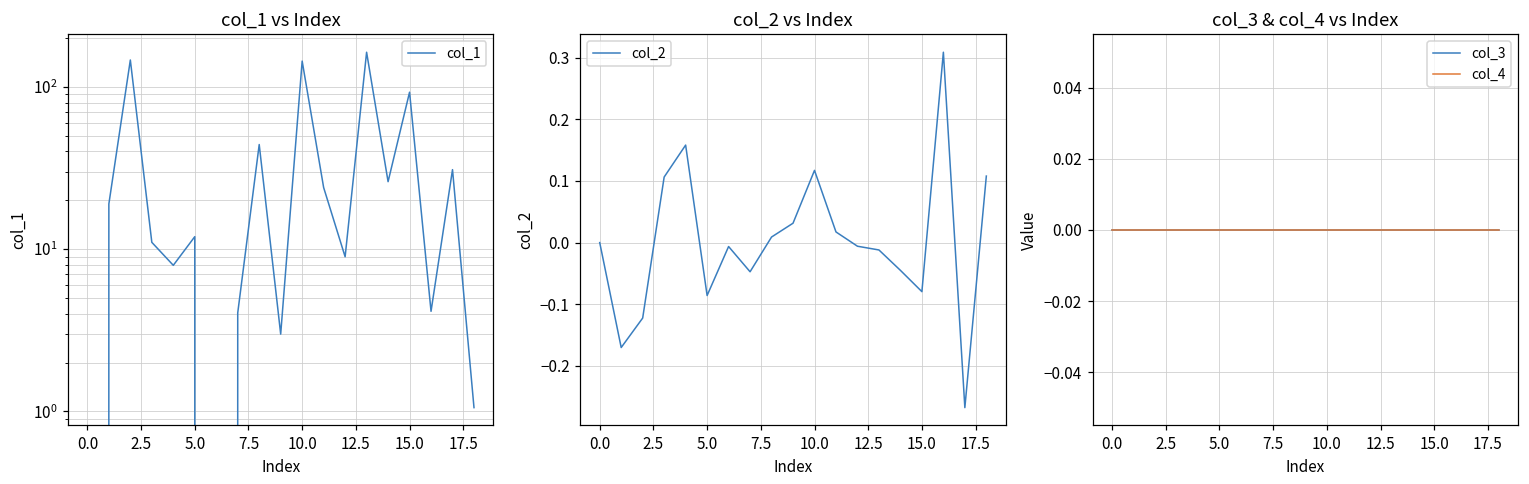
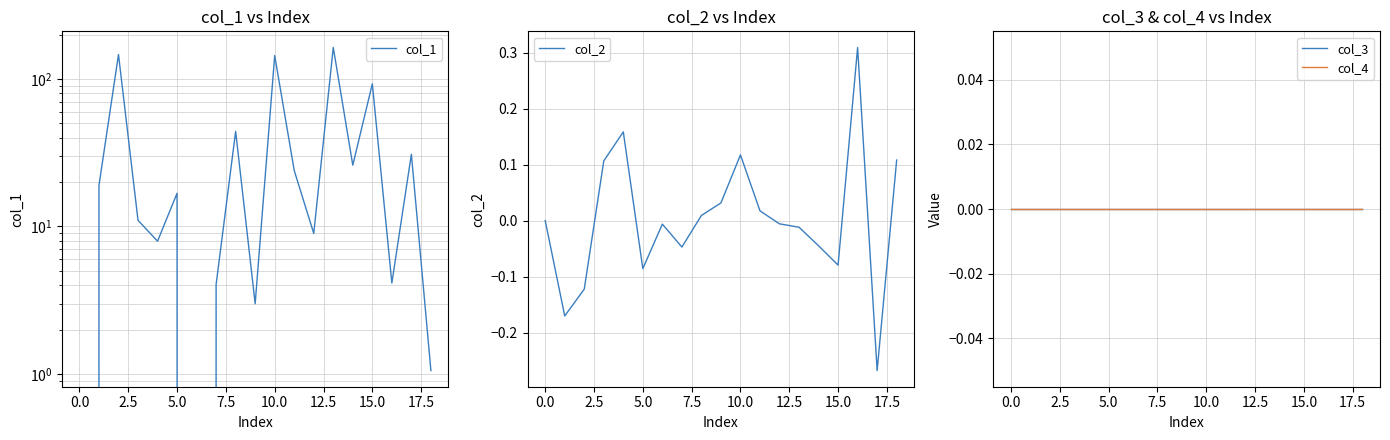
  {
    "col_1 vs Index": {
-     "5.0": 12,
+     "5.0": 17,
      "10.0": 140,
      "15.0": 90
    },
    "col_2 vs Index": {
      "0.0": 0.00,
      "5.0": -0.09,
      "10.0": 0.12,
      "15.0": -0.08
    },
    "col_3 & col_4 vs Index": {
      "0.0": 0.000,
      "5.0": 0.000,
      "10.0": 0.000,
      "15.0": 0.000
    }
  }
